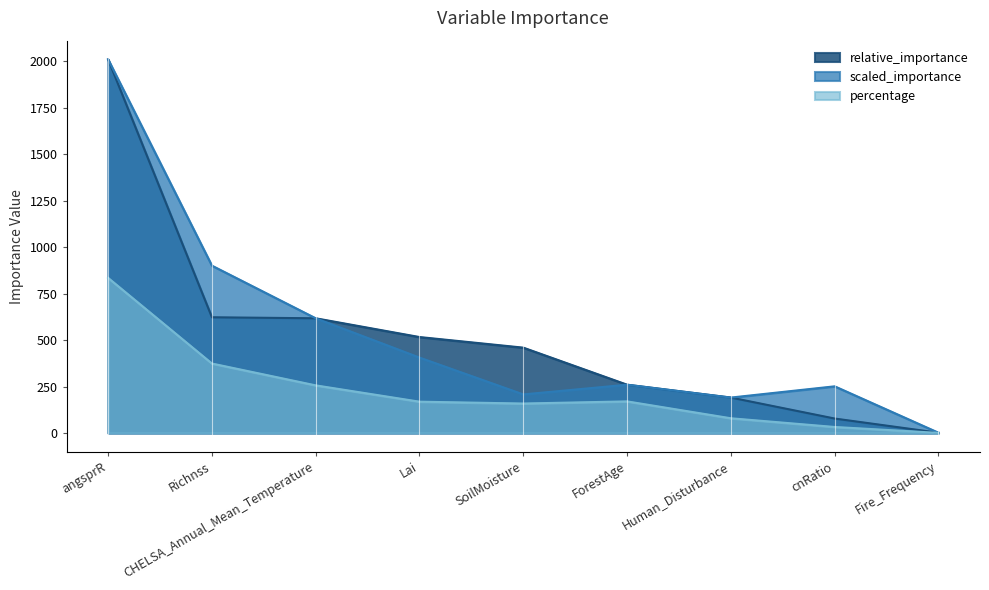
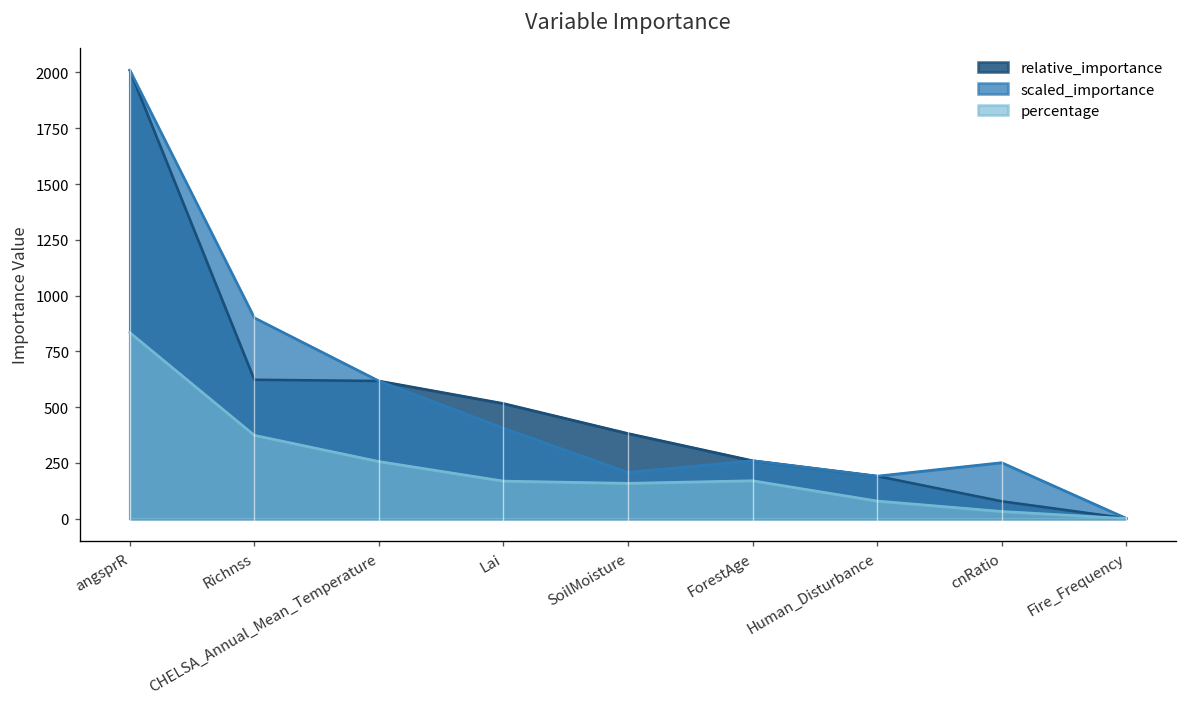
  {
    "relative_importance": {
      "Richnss": 620,
      "Lai": 520,
-     "SoilMoisture": 460,
+     "SoilMoisture": 380,
      "cnRatio": 80
    },
    "scaled_importance": {
      "Richnss": 900,
      "Lai": 410,
      "SoilMoisture": 210,
      "cnRatio": 250
    },
    "percentage": {
      "angsprR": 830,
      "Richnss": 370,
      "CHELSA_Annual_Mean_Temperature": 260,
      "Lai": 170,
      "SoilMoisture": 160,
      "ForestAge": 170,
      "Human_Disturbance": 80,
      "cnRatio": 30
    }
  }
